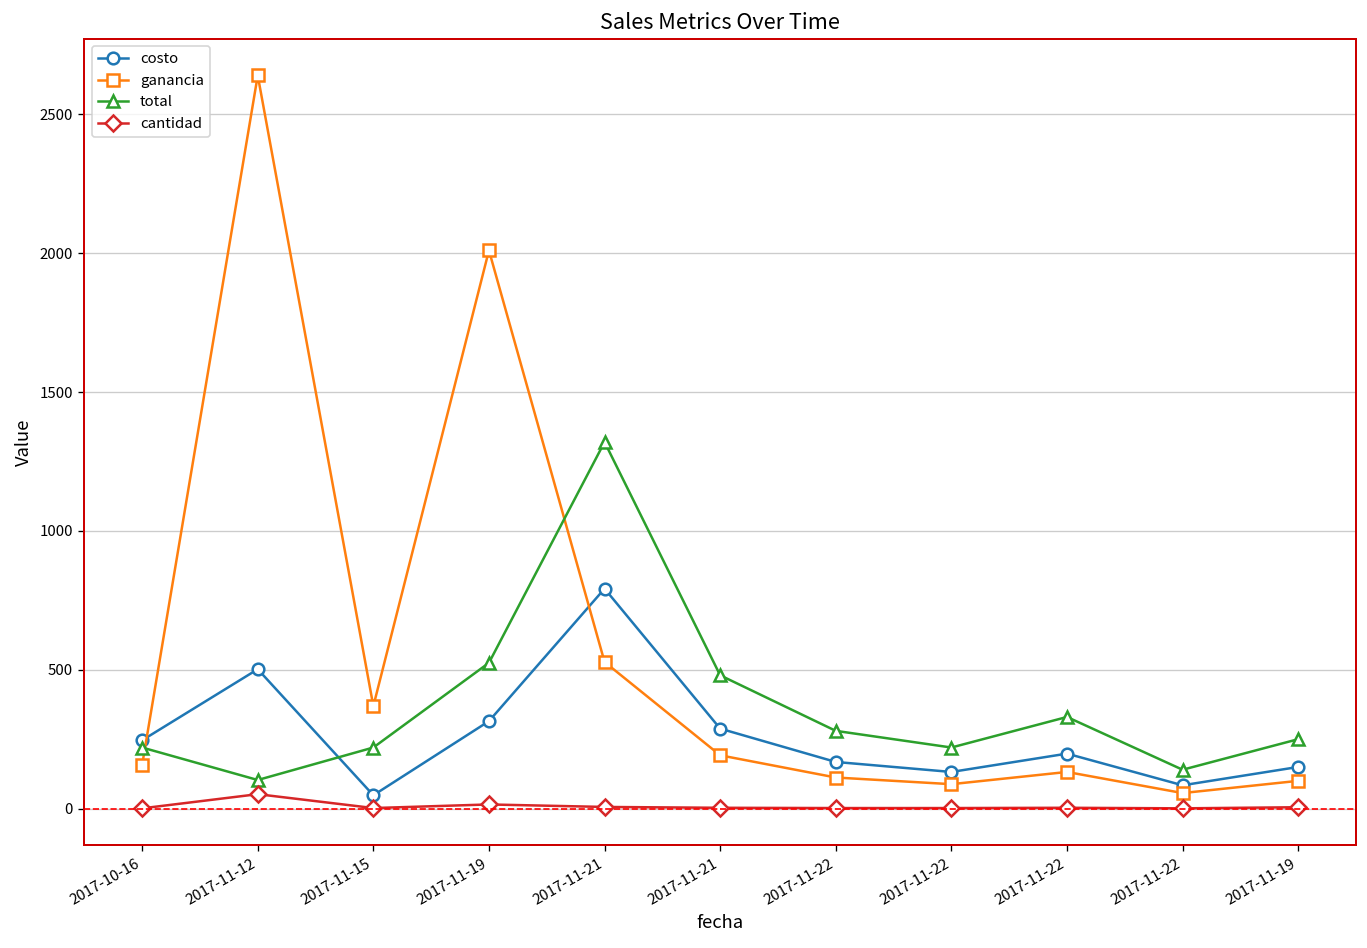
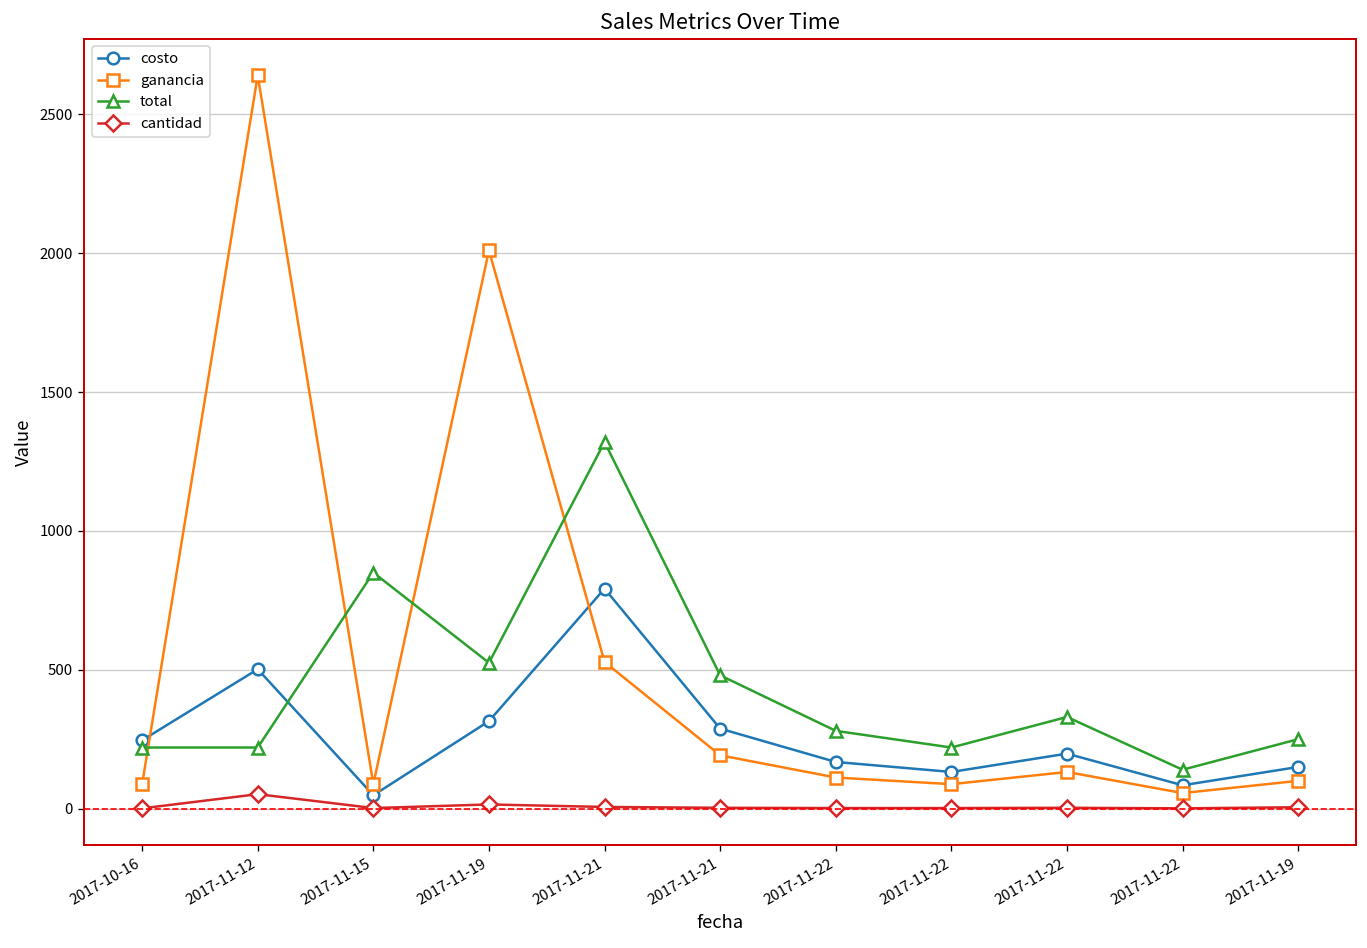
  {
    "costo": {
      "2017-10-16": 250,
      "2017-11-12": 500,
      "2017-11-15": 50
    },
    "ganancia": {
-     "2017-10-16": 160,
+     "2017-10-16": 90,
      "2017-11-12": 2640,
-     "2017-11-15": 370
+     "2017-11-15": 90
    },
    "total": {
      "2017-10-16": 220,
-     "2017-11-12": 100,
-     "2017-11-15": 220
+     "2017-11-12": 220,
+     "2017-11-15": 850
    },
    "cantidad": {
      "2017-10-16": 0,
      "2017-11-12": 50,
      "2017-11-15": 0
    }
  }
